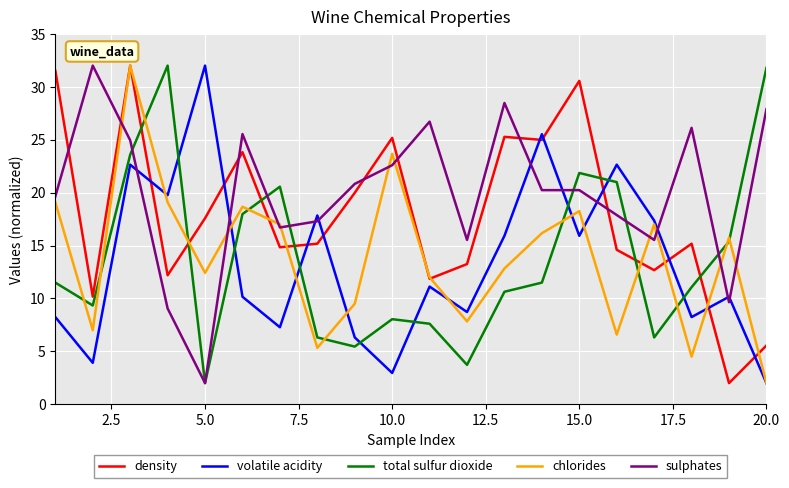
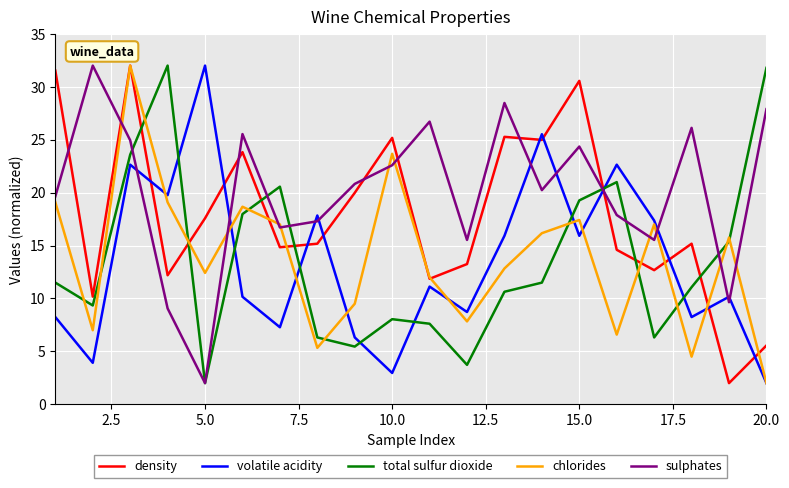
  {
    "density": {
      "5.0": 17.6,
      "10.0": 25.2,
      "15.0": 30.6,
      "20.0": 5.6
    },
    "volatile acidity": {
      "5.0": 32.0,
      "10.0": 3.0,
      "15.0": 15.9
    },
    "total sulfur dioxide": {
      "10.0": 8.0,
-     "15.0": 21.9,
+     "15.0": 19.3,
      "20.0": 31.8
    },
    "chlorides": {
      "5.0": 12.4,
      "10.0": 23.7,
-     "15.0": 18.3
+     "15.0": 17.4
    },
    "sulphates": {
      "10.0": 22.6,
-     "15.0": 20.2,
+     "15.0": 24.4,
      "20.0": 27.9
    }
  }
